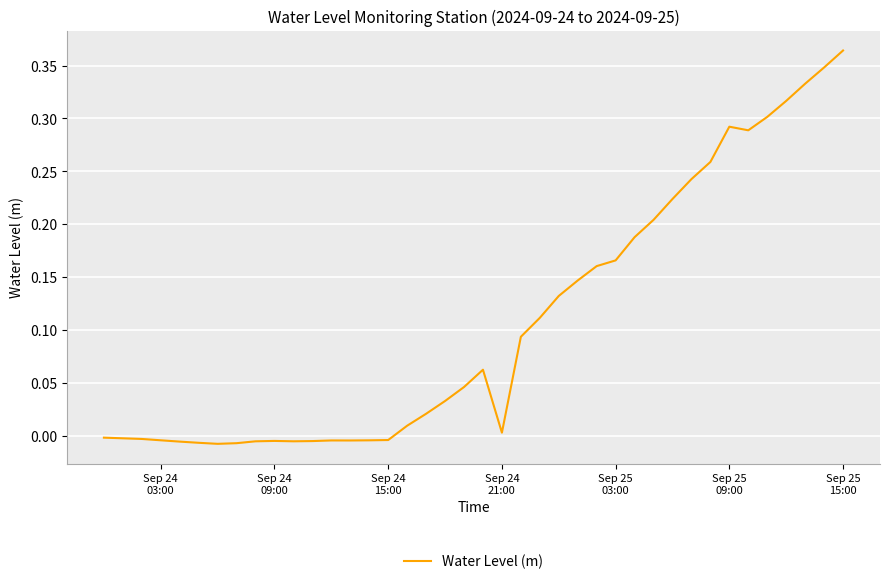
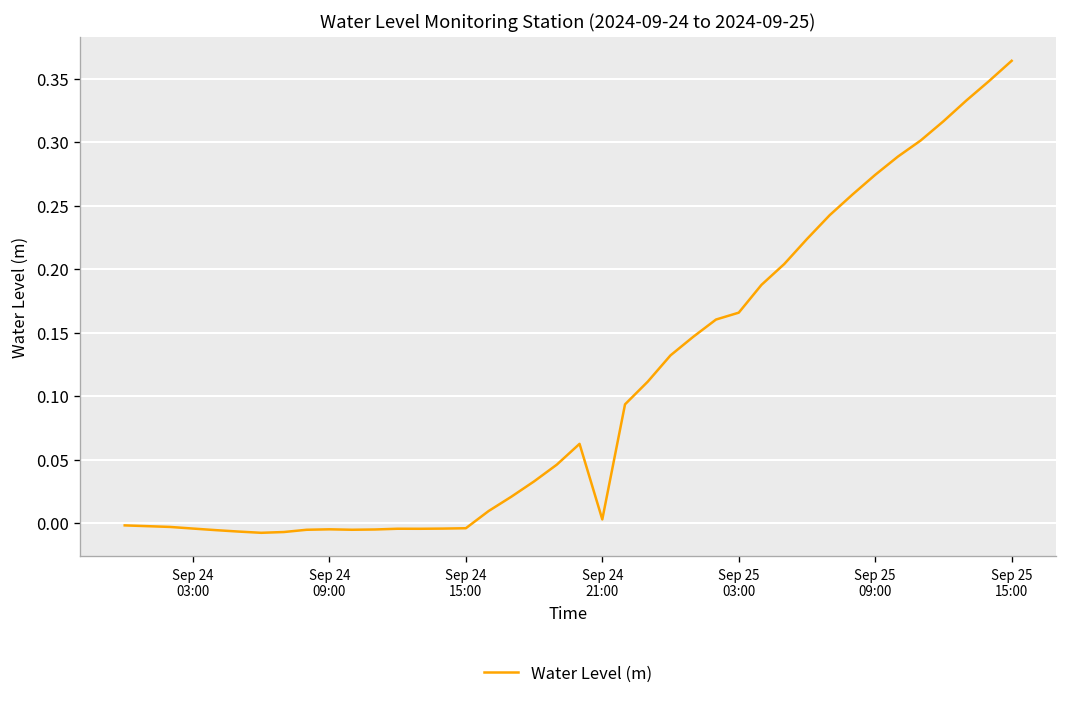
  {
    "Sep 24 03:00": -0.004,
    "Sep 24 09:00": -0.005,
    "Sep 24 15:00": -0.004,
    "Sep 24 21:00": 0.003,
    "Sep 25 03:00": 0.166,
-   "Sep 25 09:00": 0.292,
+   "Sep 25 09:00": 0.274,
    "Sep 25 15:00": 0.364
  }
